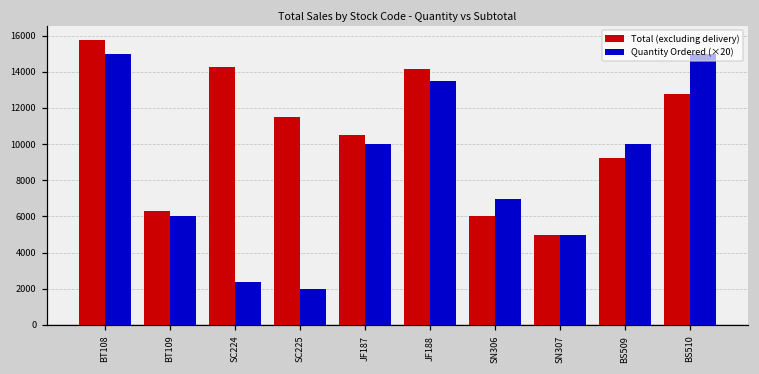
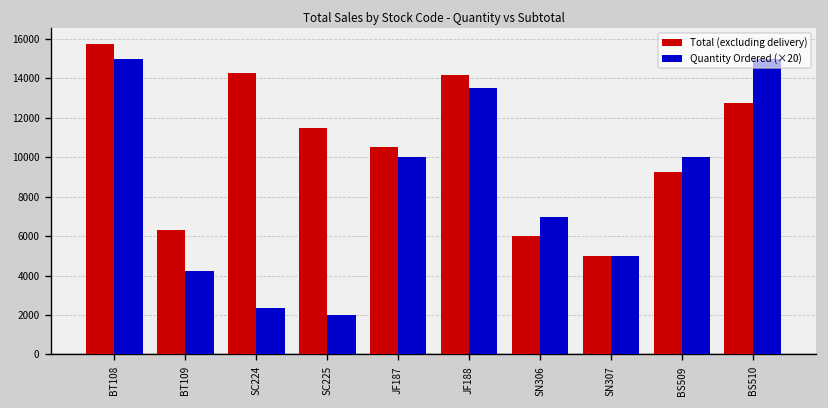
  {
    "Total (excluding delivery)": {
      "BT108": 15800,
      "BT109": 6300,
      "SC224": 14300,
      "SC225": 11500,
      "JF187": 10500,
      "JF188": 14200,
      "SN306": 6000,
      "SN307": 5000,
      "BS509": 9200,
      "BS510": 12800
    },
    "Quantity Ordered (×20)": {
      "BT108": 15000,
-     "BT109": 6000,
+     "BT109": 4200,
      "SC224": 2400,
      "SC225": 2000,
      "JF187": 10000,
      "JF188": 13500,
      "SN306": 7000,
      "SN307": 5000,
      "BS509": 10000
    }
  }
